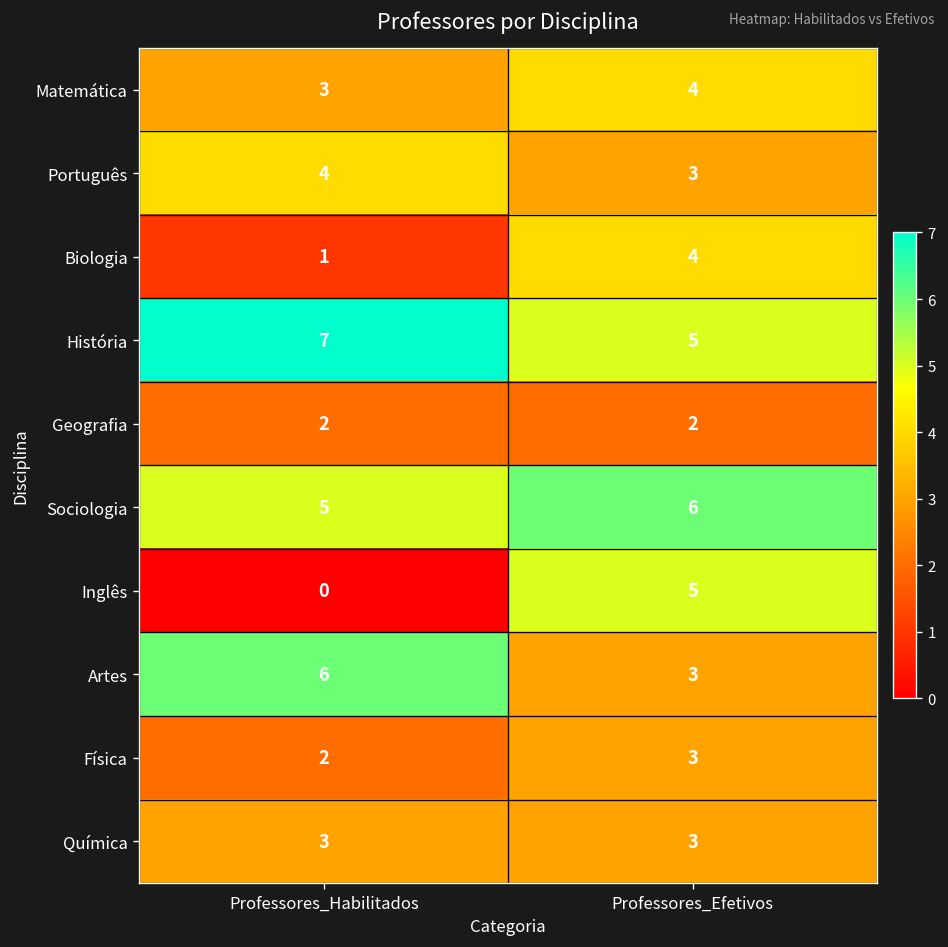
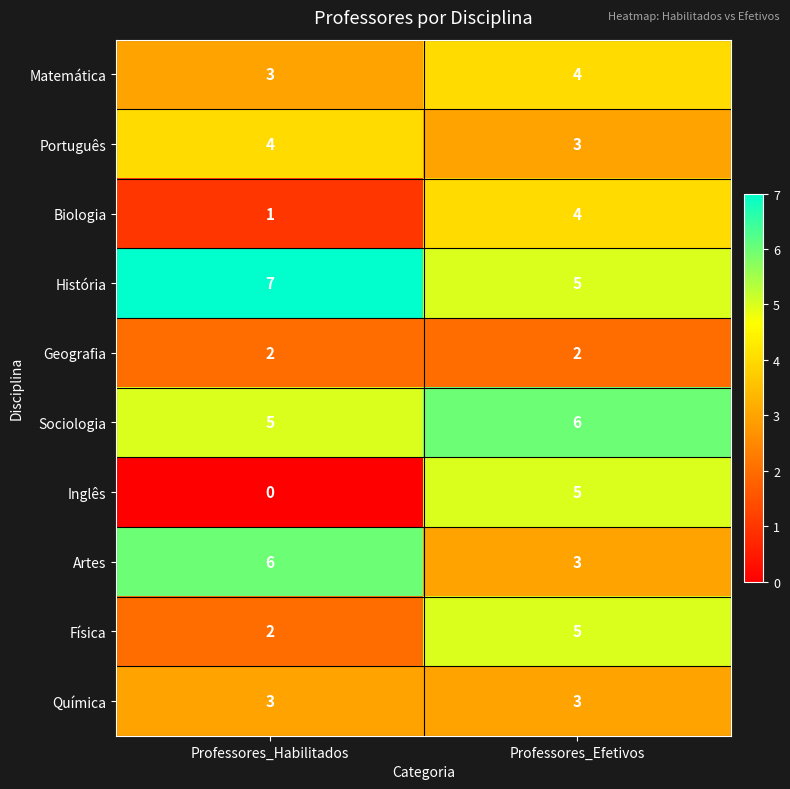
  {
    "Matemática": {
      "Professores_Habilitados": 3,
      "Professores_Efetivos": 4
    },
    "Português": {
      "Professores_Habilitados": 4,
      "Professores_Efetivos": 3
    },
    "Biologia": {
      "Professores_Habilitados": 1,
      "Professores_Efetivos": 4
    },
    "História": {
      "Professores_Habilitados": 7,
      "Professores_Efetivos": 5
    },
    "Geografia": {
      "Professores_Habilitados": 2,
      "Professores_Efetivos": 2
    },
    "Sociologia": {
      "Professores_Habilitados": 5,
      "Professores_Efetivos": 6
    },
    "Inglês": {
      "Professores_Habilitados": 0,
      "Professores_Efetivos": 5
    },
    "Artes": {
      "Professores_Habilitados": 6,
      "Professores_Efetivos": 3
    },
    "Física": {
      "Professores_Habilitados": 2,
-     "Professores_Efetivos": 3
+     "Professores_Efetivos": 5
    },
    "Química": {
      "Professores_Habilitados": 3,
      "Professores_Efetivos": 3
    }
  }
